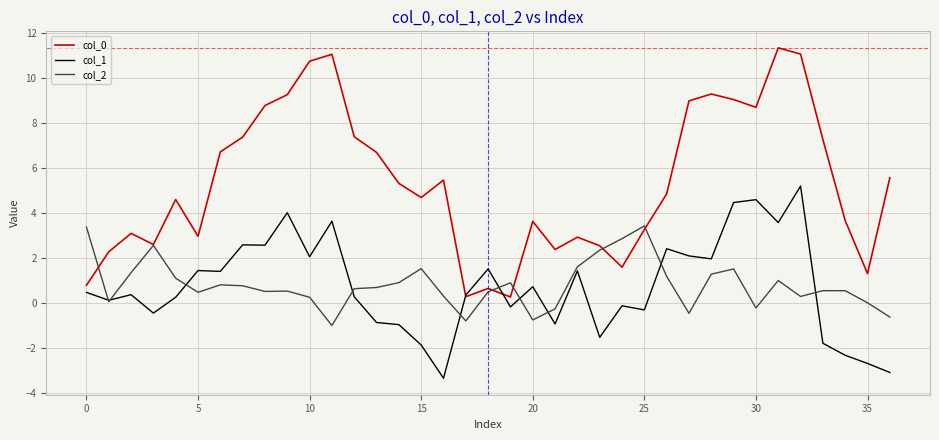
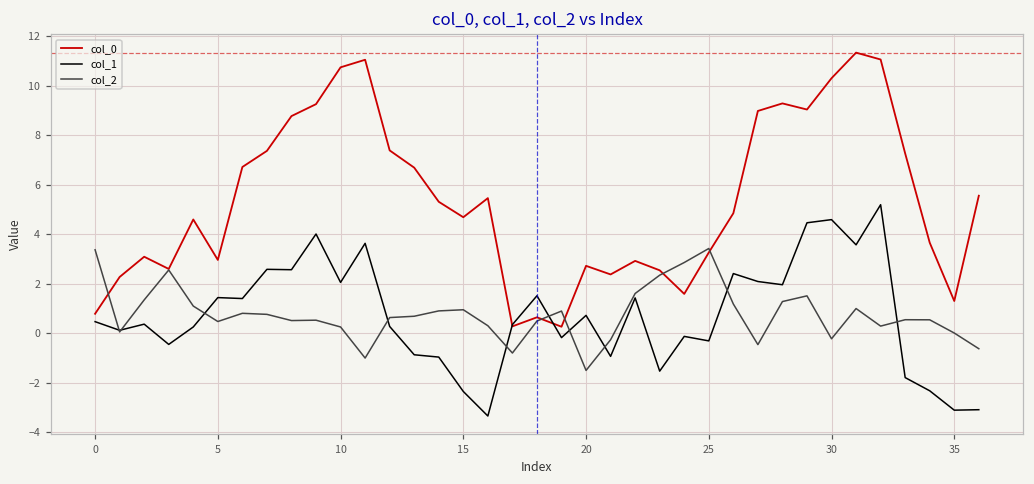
  {
    "col_0": {
      "0": 0.8,
      "5": 3.0,
      "10": 10.7,
      "15": 4.7,
-     "20": 3.6,
+     "20": 2.7,
      "25": 3.3,
-     "30": 8.7,
+     "30": 10.3,
      "35": 1.3
    },
    "col_1": {
      "0": 0.5,
      "5": 1.4,
      "10": 2.1,
-     "15": -1.9,
+     "15": -2.3,
      "20": 0.7,
      "25": -0.3,
      "30": 4.6,
-     "35": -2.7
+     "35": -3.1
    },
    "col_2": {
      "0": 3.4,
      "5": 0.5,
      "10": 0.3,
-     "15": 1.5,
-     "20": -0.7,
+     "15": 1.0,
+     "20": -1.5,
      "25": 3.4,
      "30": -0.2,
      "35": 0.0
    }
  }
